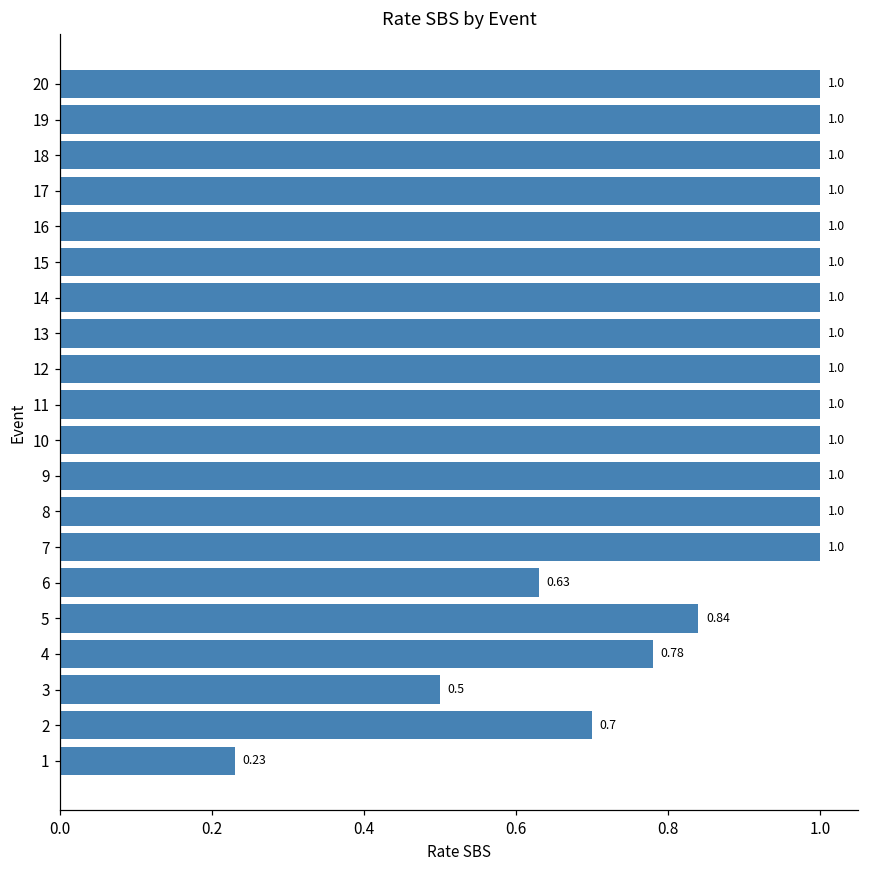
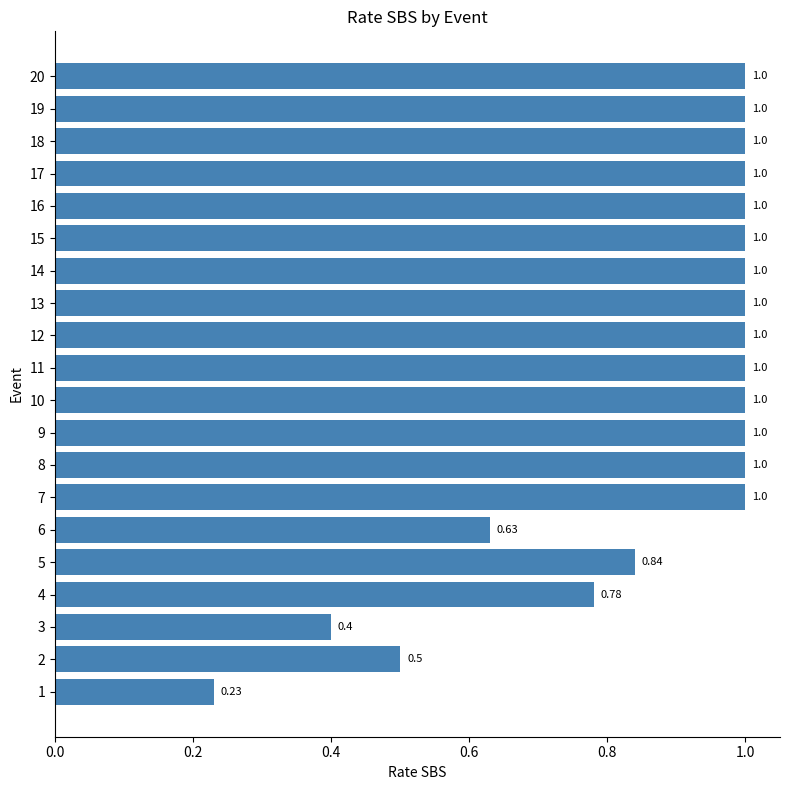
  {
    "20": 1.0,
    "19": 1.0,
    "18": 1.0,
    "17": 1.0,
    "16": 1.0,
    "15": 1.0,
    "14": 1.0,
    "13": 1.0,
    "12": 1.0,
    "11": 1.0,
    "10": 1.0,
    "9": 1.0,
    "8": 1.0,
    "7": 1.0,
    "6": 0.63,
    "5": 0.84,
    "4": 0.78,
-   "3": 0.5,
-   "2": 0.7,
+   "3": 0.4,
+   "2": 0.5,
    "1": 0.23
  }
